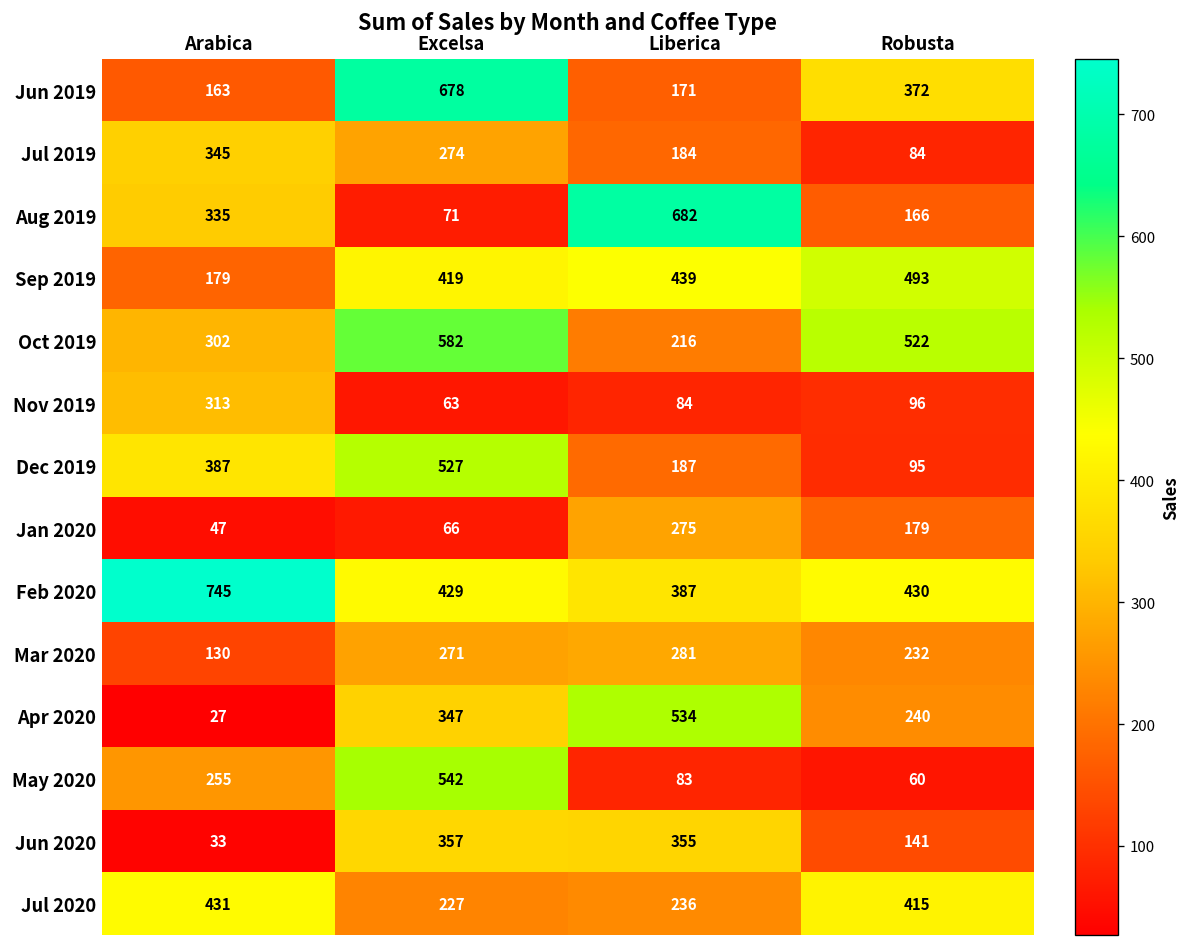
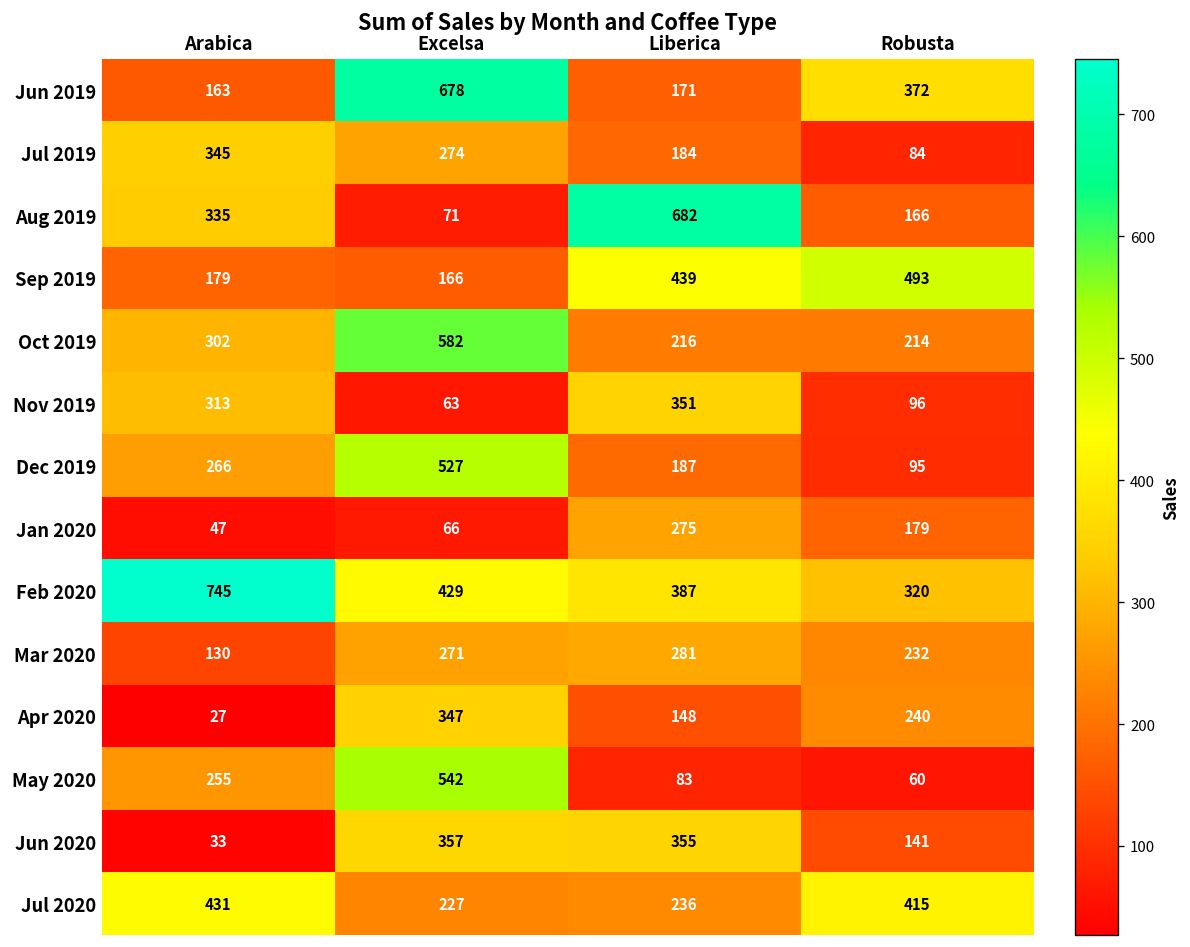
  {
    "Jun 2019": {
      "Arabica": 163,
      "Excelsa": 678,
      "Liberica": 171,
      "Robusta": 372
    },
    "Jul 2019": {
      "Arabica": 345,
      "Excelsa": 274,
      "Liberica": 184,
      "Robusta": 84
    },
    "Aug 2019": {
      "Arabica": 335,
      "Excelsa": 71,
      "Liberica": 682,
      "Robusta": 166
    },
    "Sep 2019": {
      "Arabica": 179,
-     "Excelsa": 419,
+     "Excelsa": 166,
      "Liberica": 439,
      "Robusta": 493
    },
    "Oct 2019": {
      "Arabica": 302,
      "Excelsa": 582,
      "Liberica": 216,
-     "Robusta": 522
+     "Robusta": 214
    },
    "Nov 2019": {
      "Arabica": 313,
      "Excelsa": 63,
-     "Liberica": 84,
+     "Liberica": 351,
      "Robusta": 96
    },
    "Dec 2019": {
-     "Arabica": 387,
+     "Arabica": 266,
      "Excelsa": 527,
      "Liberica": 187,
      "Robusta": 95
    },
    "Jan 2020": {
      "Arabica": 47,
      "Excelsa": 66,
      "Liberica": 275,
      "Robusta": 179
    },
    "Feb 2020": {
      "Arabica": 745,
      "Excelsa": 429,
      "Liberica": 387,
-     "Robusta": 430
+     "Robusta": 320
    },
    "Mar 2020": {
      "Arabica": 130,
      "Excelsa": 271,
      "Liberica": 281,
      "Robusta": 232
    },
    "Apr 2020": {
      "Arabica": 27,
      "Excelsa": 347,
-     "Liberica": 534,
+     "Liberica": 148,
      "Robusta": 240
    },
    "May 2020": {
      "Arabica": 255,
      "Excelsa": 542,
      "Liberica": 83,
      "Robusta": 60
    },
    "Jun 2020": {
      "Arabica": 33,
      "Excelsa": 357,
      "Liberica": 355,
      "Robusta": 141
    },
    "Jul 2020": {
      "Arabica": 431,
      "Excelsa": 227,
      "Liberica": 236,
      "Robusta": 415
    }
  }
